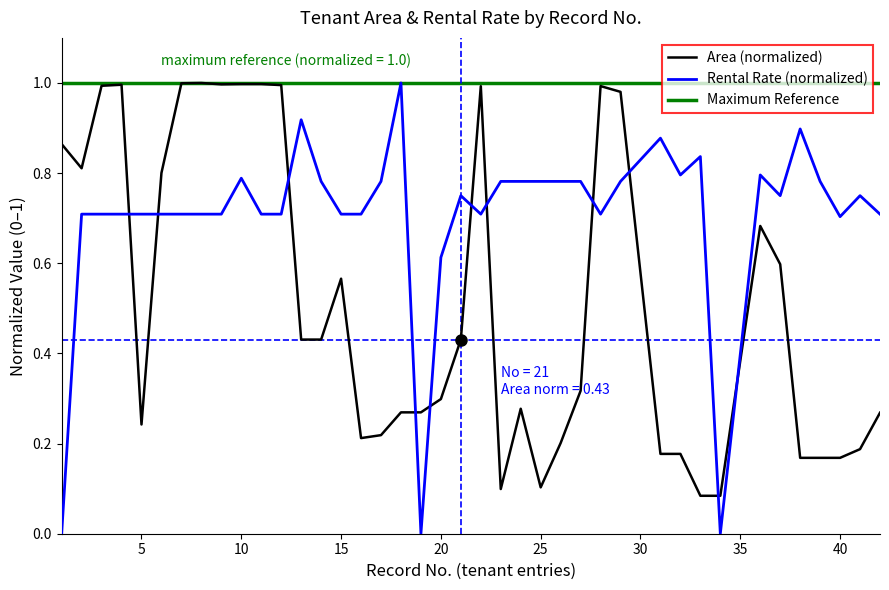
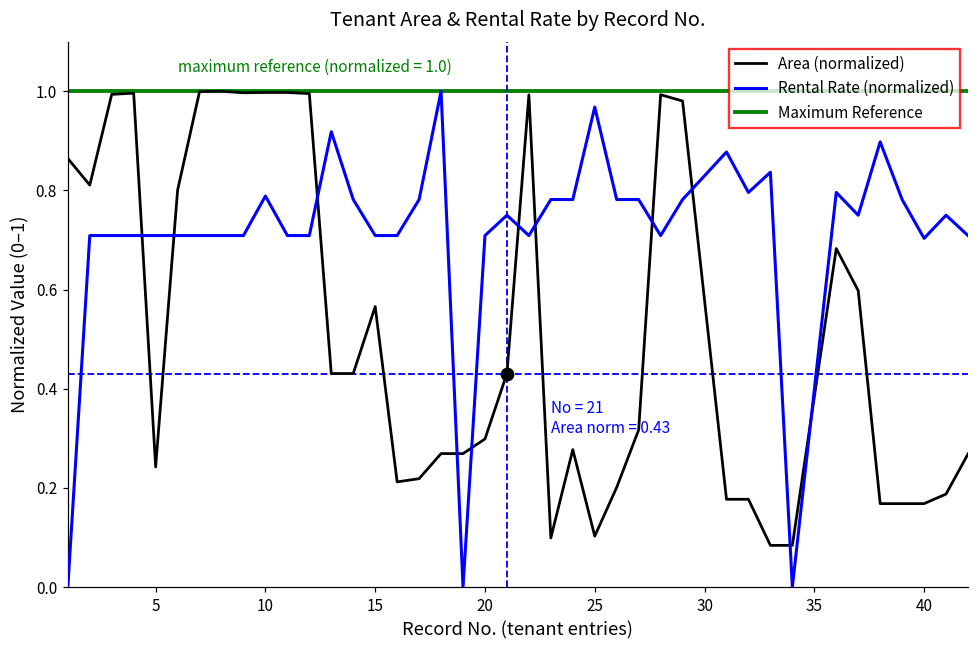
  {
    "Rental Rate (normalized)": {
      "5": 0.71,
      "10": 0.79,
      "15": 0.71,
-     "20": 0.61,
-     "25": 0.78,
+     "20": 0.71,
+     "25": 0.97,
      "40": 0.70
    }
  }
